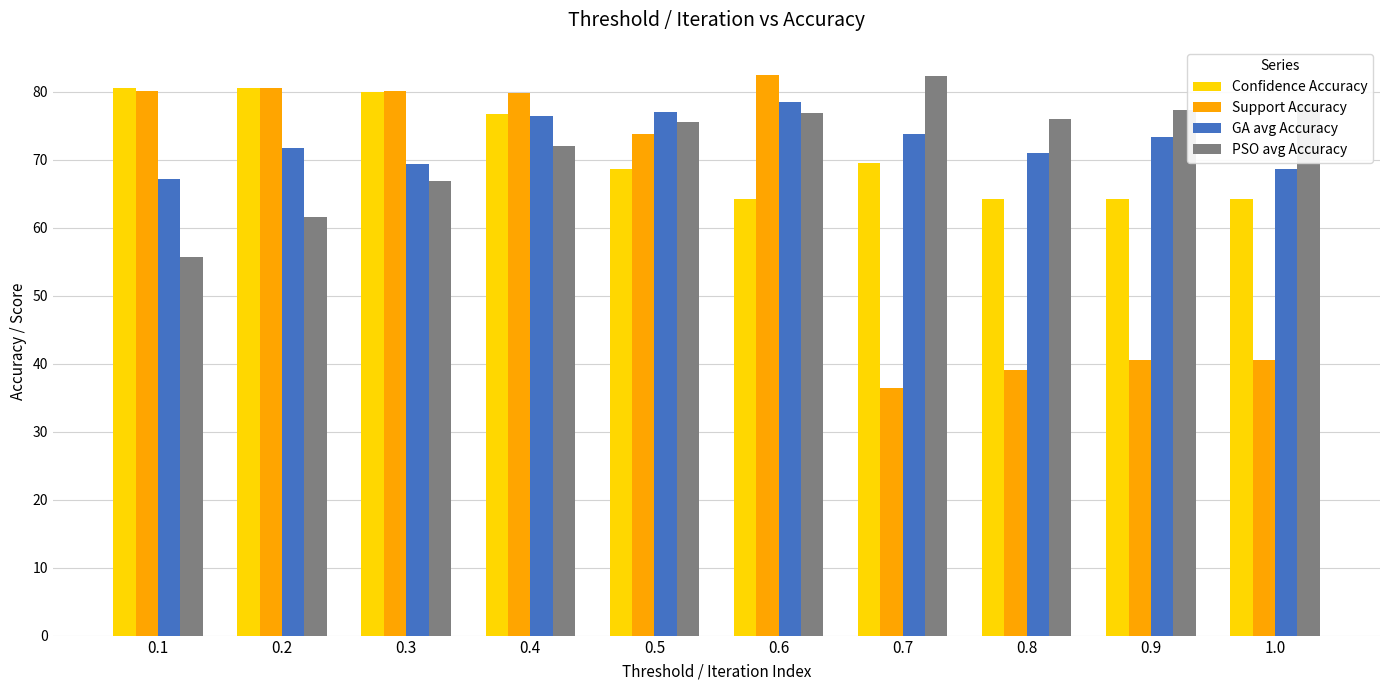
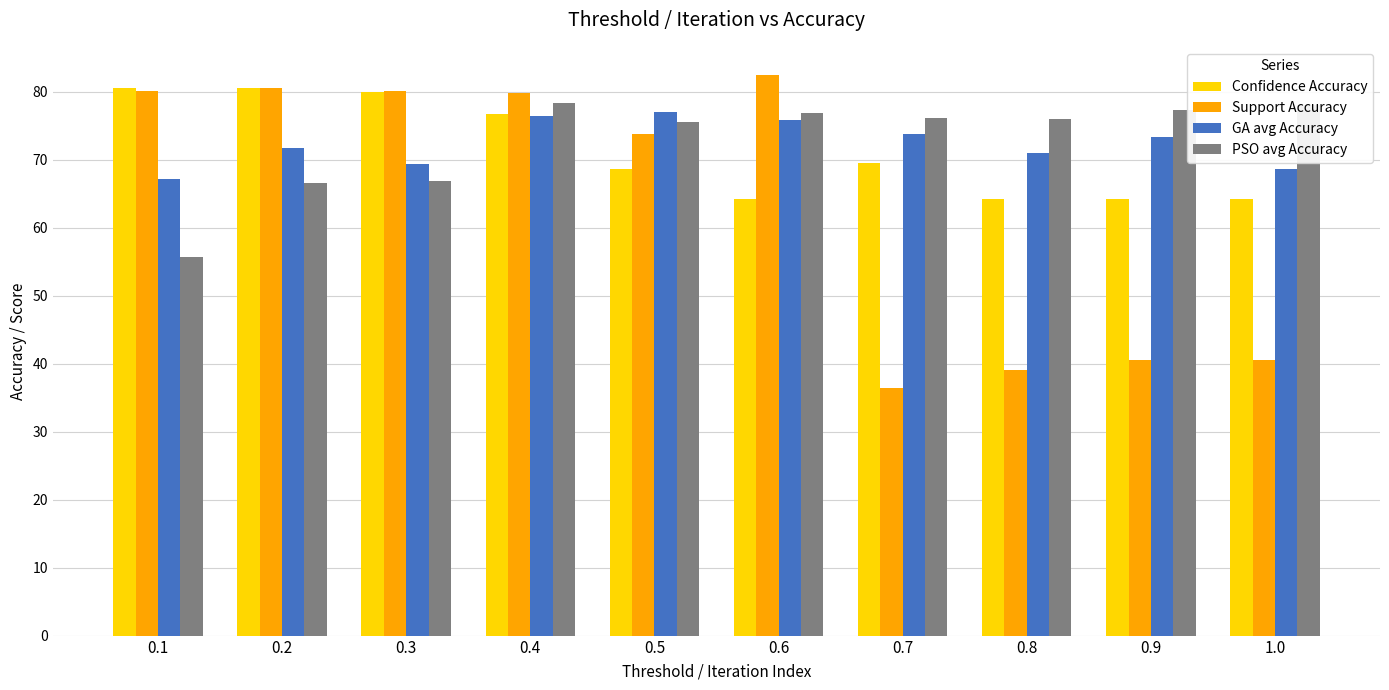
  {
    "GA avg Accuracy": {
      "0.1": 67,
      "0.2": 72,
      "0.3": 69,
      "0.4": 76,
      "0.5": 77,
-     "0.6": 79,
+     "0.6": 76,
      "0.7": 74,
      "0.8": 71,
      "0.9": 73,
      "1.0": 69
    },
    "PSO avg Accuracy": {
      "0.1": 56,
-     "0.2": 62,
+     "0.2": 67,
      "0.3": 67,
-     "0.4": 72,
+     "0.4": 78,
      "0.5": 76,
      "0.6": 77,
-     "0.7": 82,
+     "0.7": 76,
      "0.8": 76,
      "0.9": 77
    }
  }
